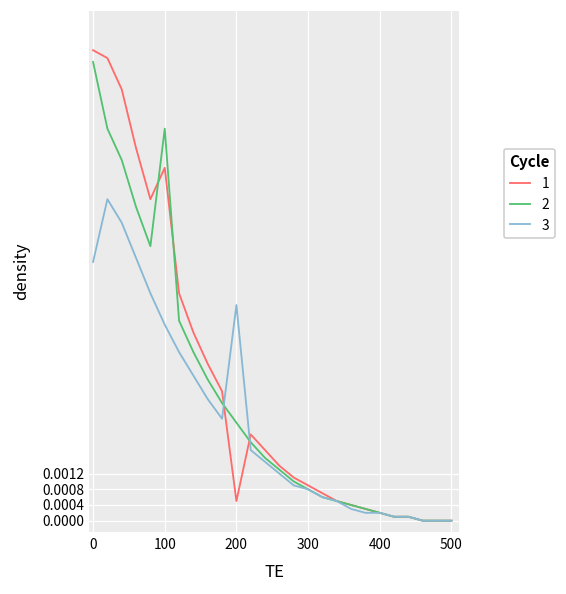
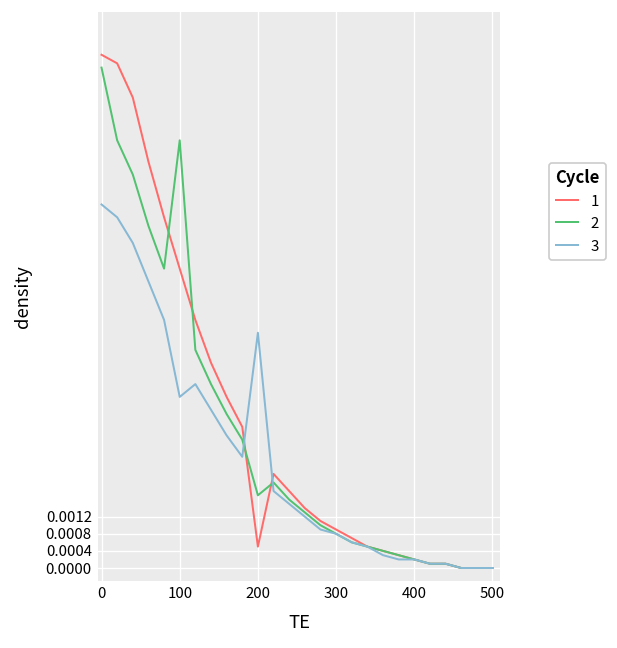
  {
    "1": {
      "0": 0.012,
-     "100": 0.009,
+     "100": 0.007,
      "200": 0.0005,
      "300": 0.0009
    },
    "2": {
      "0": 0.0117,
      "100": 0.0100,
-     "200": 0.0025
+     "200": 0.0017
    },
    "3": {
-     "0": 0.0066,
-     "100": 0.005,
+     "0": 0.0085,
+     "100": 0.004,
      "200": 0.0055
    }
  }
